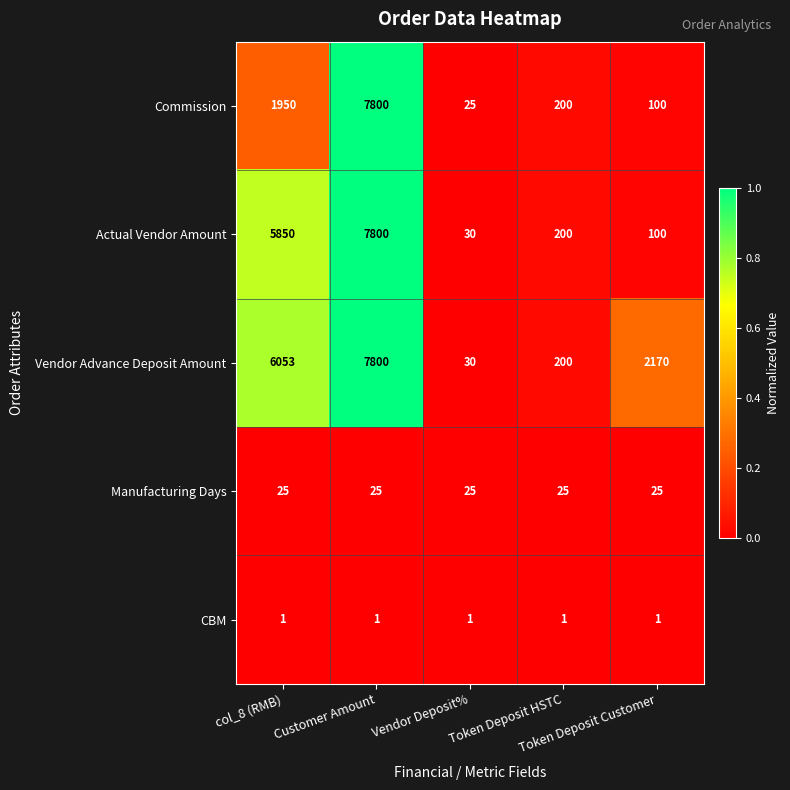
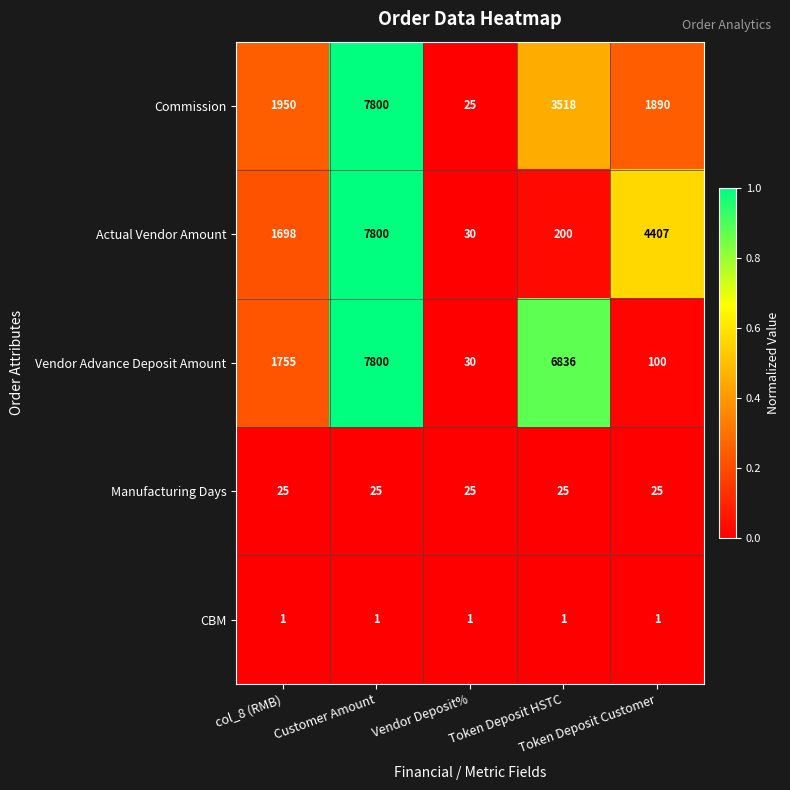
  {
    "Commission": {
      "col_8 (RMB)": 1950,
      "Customer Amount": 7800,
      "Vendor Deposit%": 25,
-     "Token Deposit HSTC": 200,
-     "Token Deposit Customer": 100
+     "Token Deposit HSTC": 3518,
+     "Token Deposit Customer": 1890
    },
    "Actual Vendor Amount": {
-     "col_8 (RMB)": 5850,
+     "col_8 (RMB)": 1698,
      "Customer Amount": 7800,
      "Vendor Deposit%": 30,
      "Token Deposit HSTC": 200,
-     "Token Deposit Customer": 100
+     "Token Deposit Customer": 4407
    },
    "Vendor Advance Deposit Amount": {
-     "col_8 (RMB)": 6053,
+     "col_8 (RMB)": 1755,
      "Customer Amount": 7800,
      "Vendor Deposit%": 30,
-     "Token Deposit HSTC": 200,
-     "Token Deposit Customer": 2170
+     "Token Deposit HSTC": 6836,
+     "Token Deposit Customer": 100
    },
    "Manufacturing Days": {
      "col_8 (RMB)": 25,
      "Customer Amount": 25,
      "Vendor Deposit%": 25,
      "Token Deposit HSTC": 25,
      "Token Deposit Customer": 25
    },
    "CBM": {
      "col_8 (RMB)": 1,
      "Customer Amount": 1,
      "Vendor Deposit%": 1,
      "Token Deposit HSTC": 1,
      "Token Deposit Customer": 1
    }
  }
